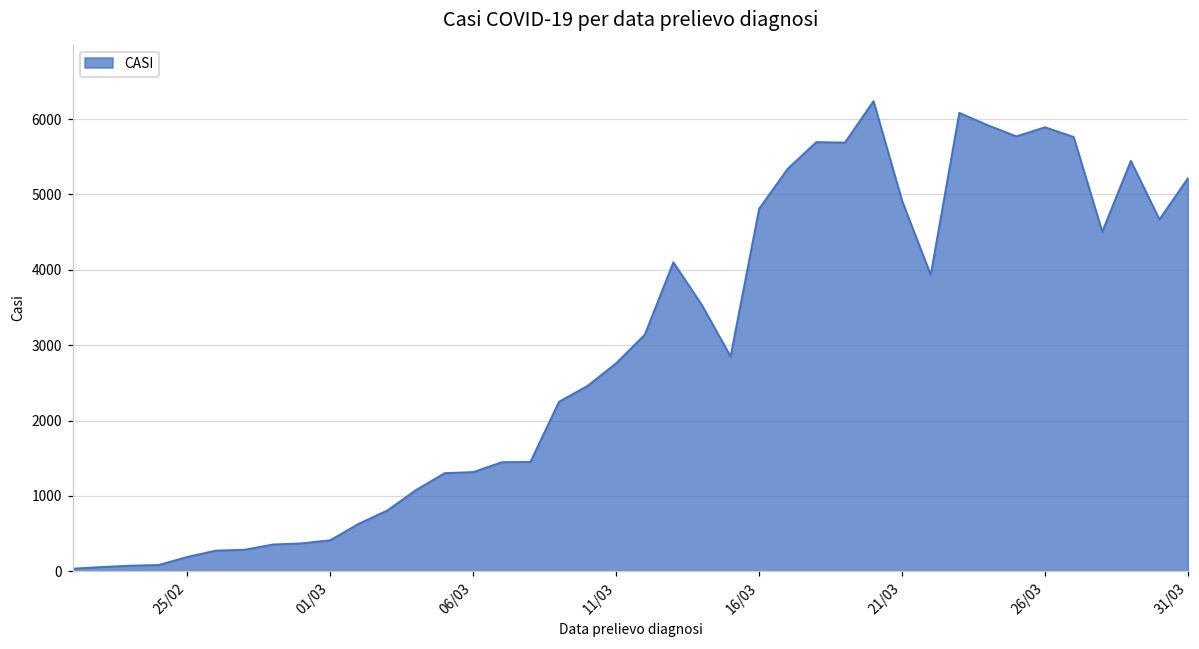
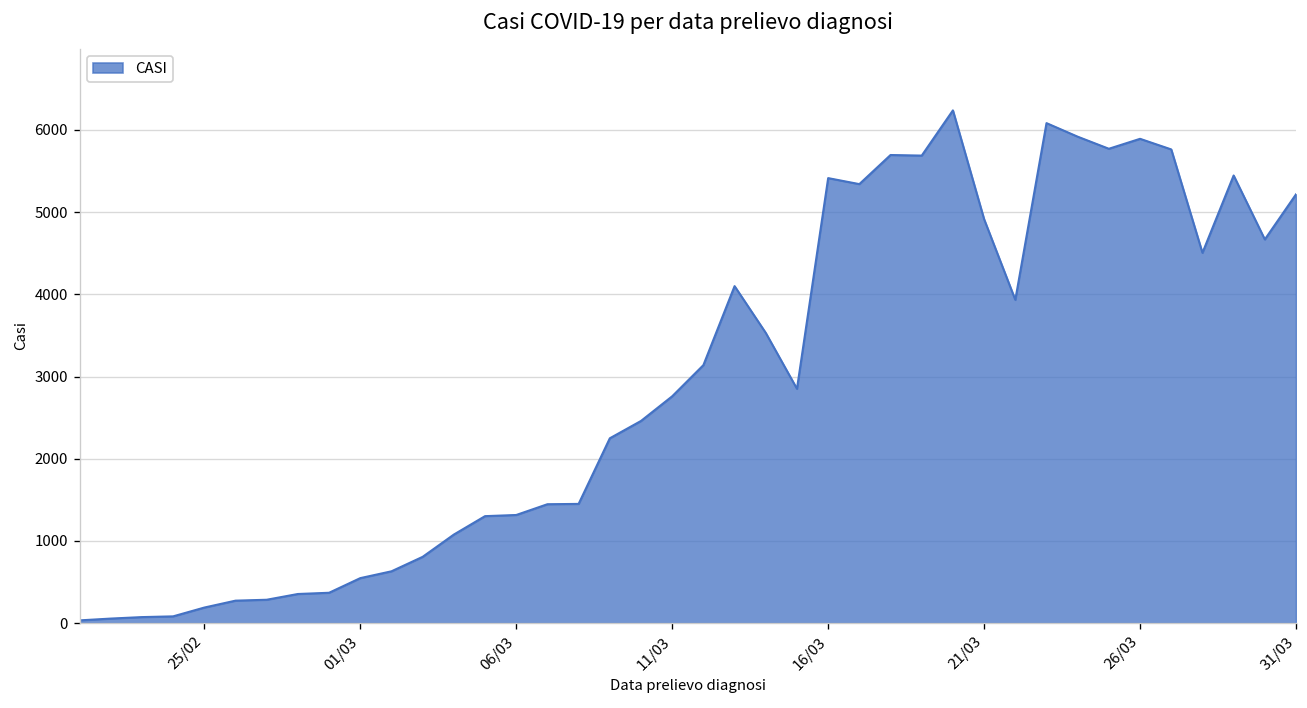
  {
    "25/02": 200,
-   "01/03": 400,
+   "01/03": 500,
    "06/03": 1300,
    "11/03": 2800,
-   "16/03": 4800,
+   "16/03": 5400,
    "21/03": 4900,
    "26/03": 5900,
    "31/03": 5200
  }
